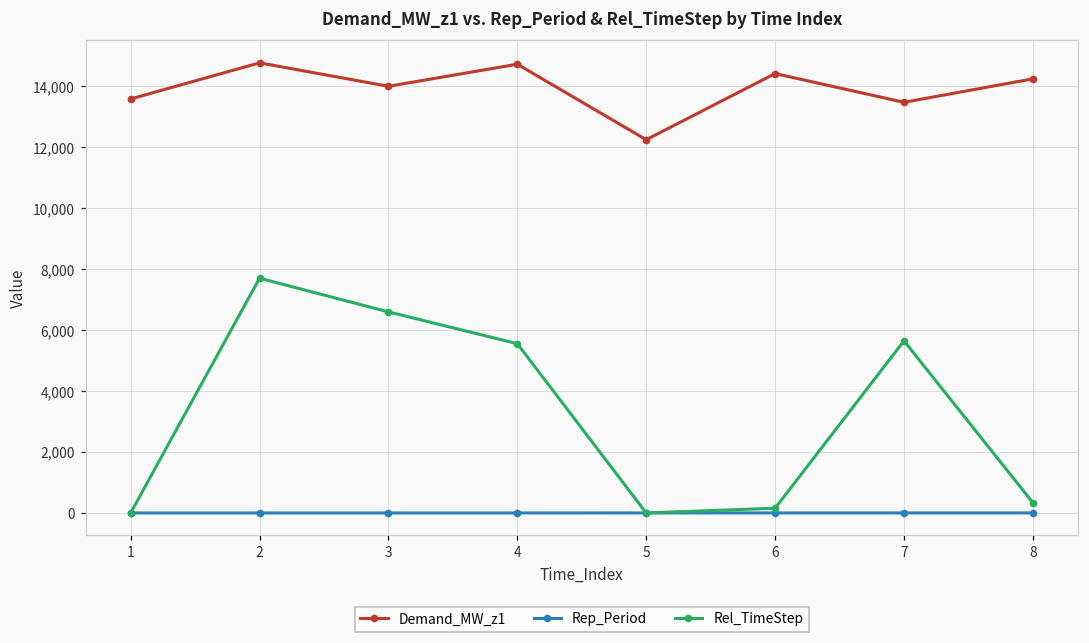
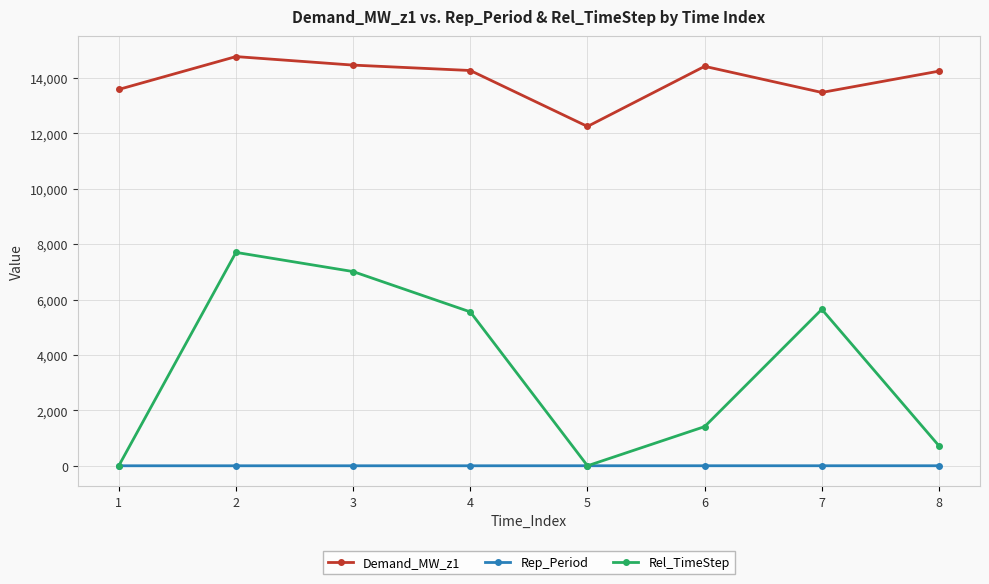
  {
    "Demand_MW_z1": {
      "1": "13,600",
      "2": "14,800",
-     "3": "14,000",
-     "4": "14,700",
+     "3": "14,500",
+     "4": "14,300",
      "5": "12,300",
      "6": "14,400",
      "7": "13,500",
      "8": "14,200"
    },
    "Rep_Period": {
      "2": "0",
      "3": "0",
      "4": "0",
      "6": "0",
      "7": "0",
      "8": "0"
    },
    "Rel_TimeStep": {
      "2": "7,700",
-     "3": "6,600",
+     "3": "7,000",
      "4": "5,600",
-     "6": "200",
+     "6": "1,400",
      "7": "5,600",
-     "8": "300"
+     "8": "700"
    }
  }
